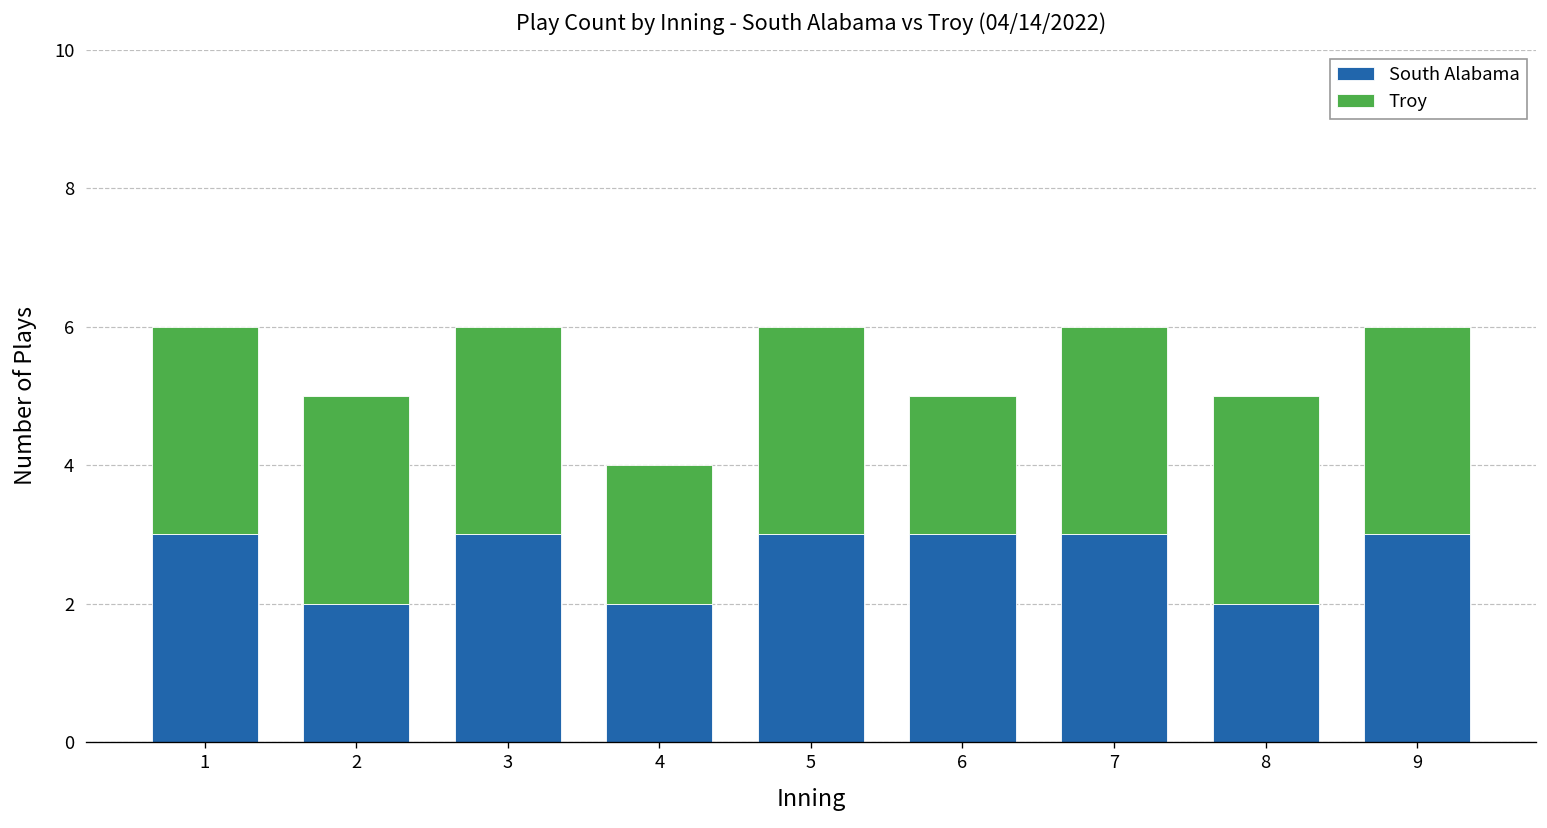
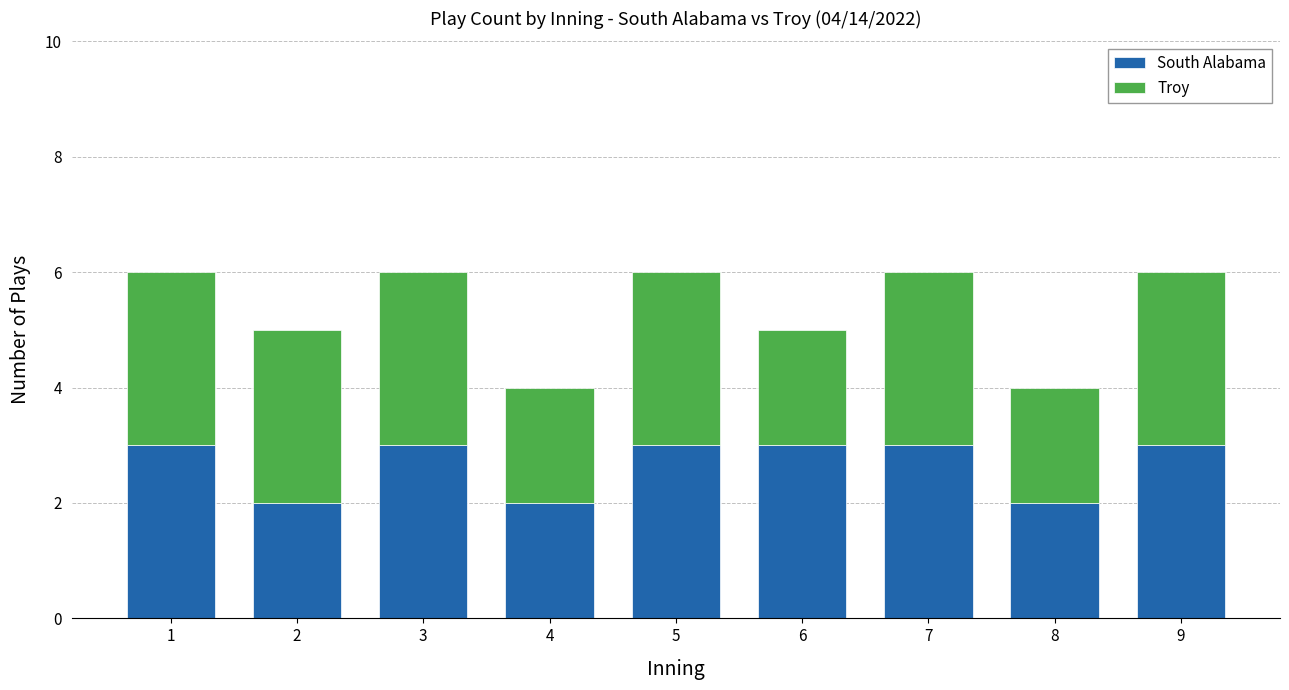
  {
    "South Alabama": {
      "1": 3,
      "2": 2,
      "3": 3,
      "4": 2,
      "5": 3,
      "6": 3,
      "7": 3,
      "8": 2,
      "9": 3
    },
    "Troy": {
      "1": 3,
      "2": 3,
      "3": 3,
      "4": 2,
      "5": 3,
      "6": 2,
      "7": 3,
-     "8": 3,
+     "8": 2,
      "9": 3
    }
  }
